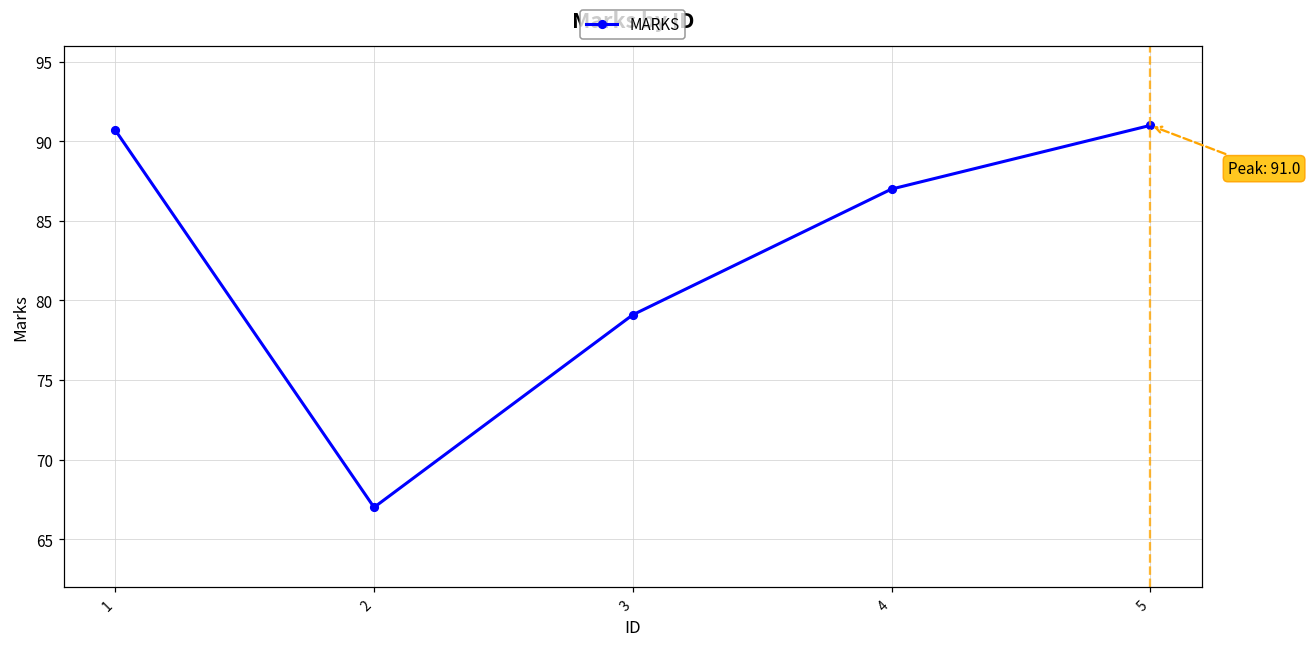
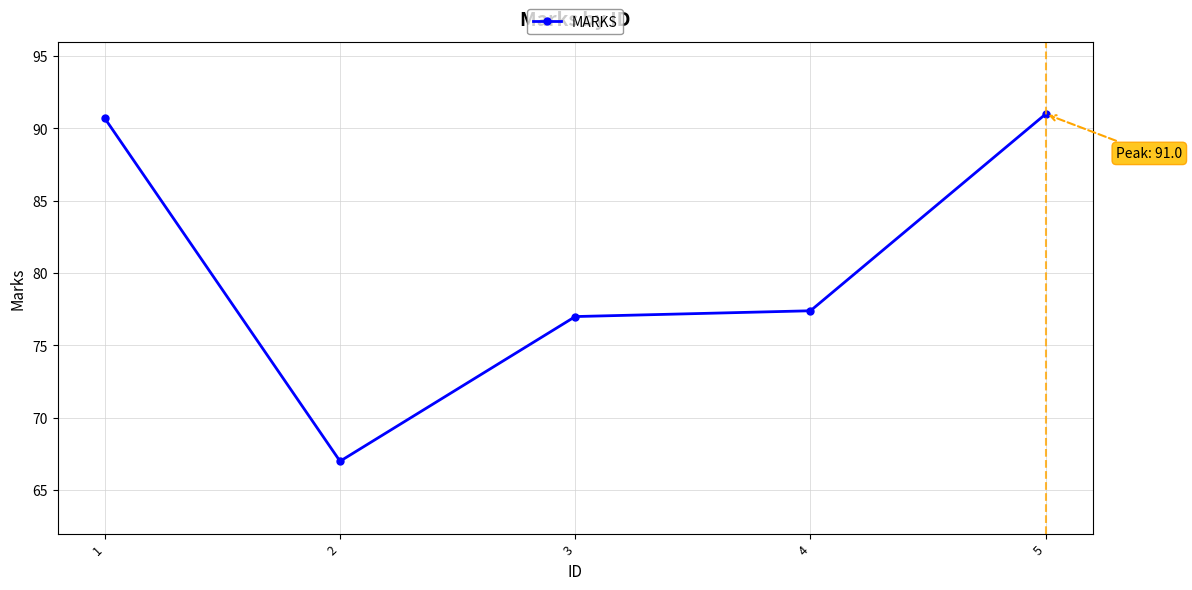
  {
    "1": 90.7,
    "2": 67.0,
-   "3": 79.1,
-   "4": 87.0
+   "3": 77.0,
+   "4": 77.4
  }
